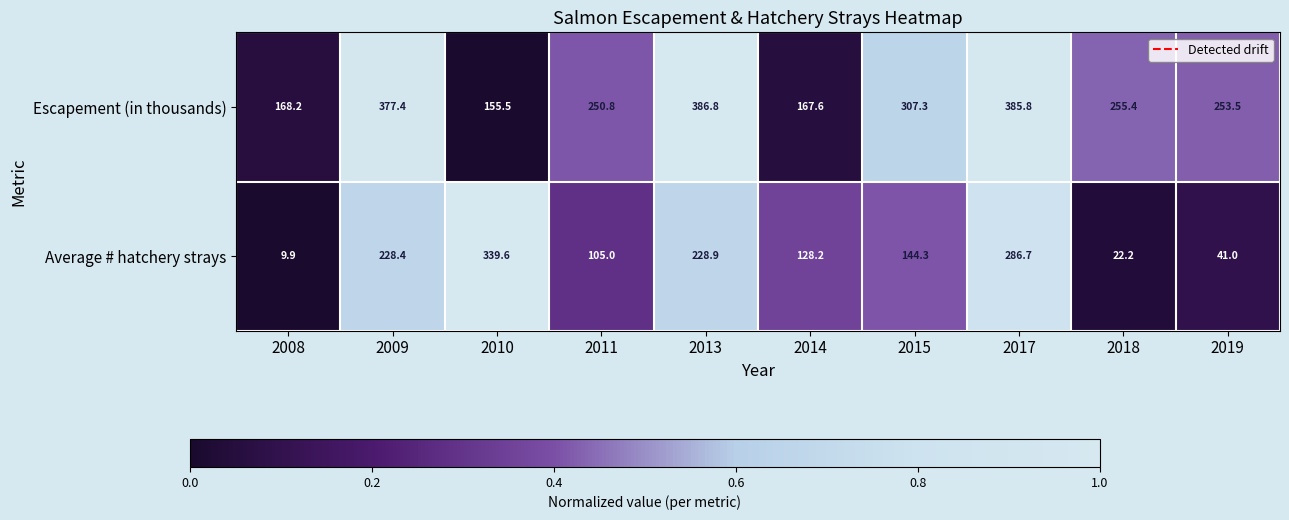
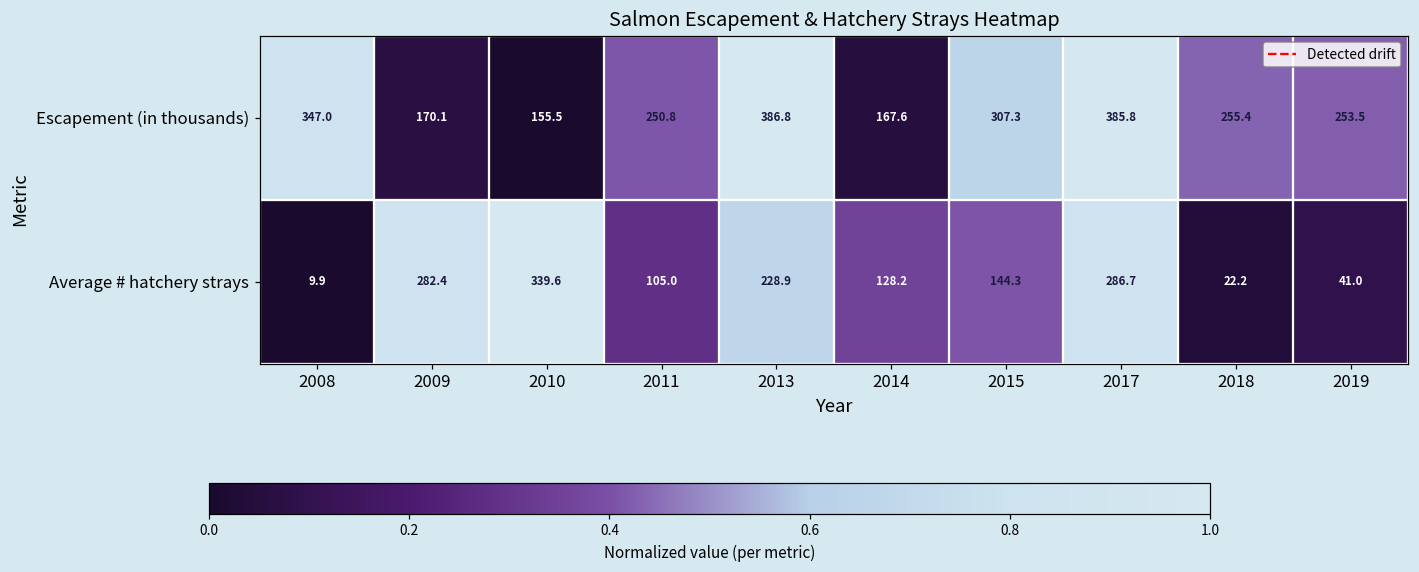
  {
    "Escapement (in thousands)": {
-     "2008": 168.2,
-     "2009": 377.4,
+     "2008": 347.0,
+     "2009": 170.1,
      "2010": 155.5,
      "2011": 250.8,
      "2013": 386.8,
      "2014": 167.6,
      "2015": 307.3,
      "2017": 385.8,
      "2018": 255.4,
      "2019": 253.5
    },
    "Average # hatchery strays": {
      "2008": 9.9,
-     "2009": 228.4,
+     "2009": 282.4,
      "2010": 339.6,
      "2011": 105.0,
      "2013": 228.9,
      "2014": 128.2,
      "2015": 144.3,
      "2017": 286.7,
      "2018": 22.2,
      "2019": 41.0
    }
  }
